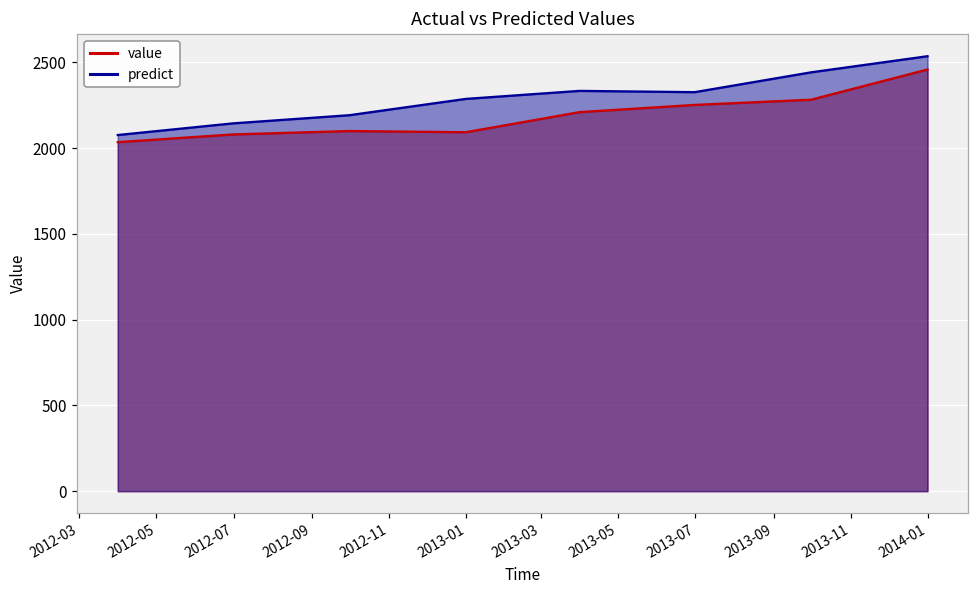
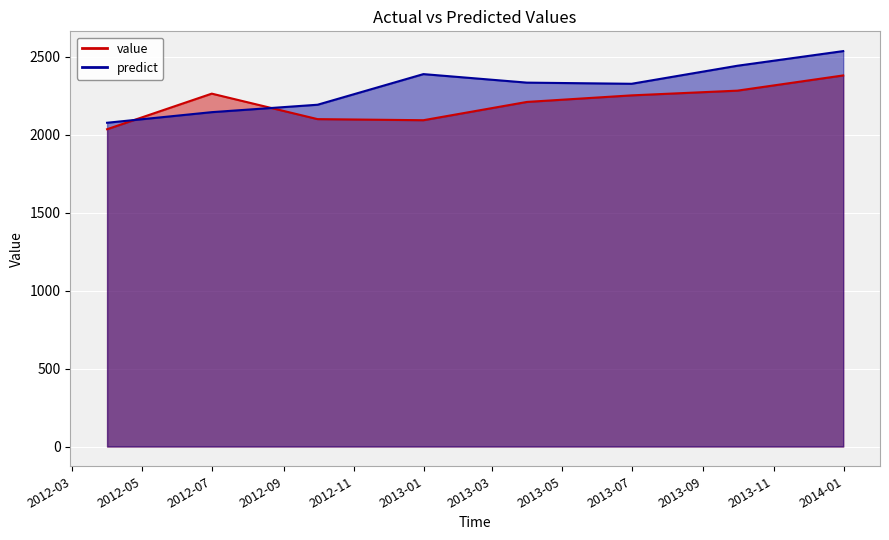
  {
    "value": {
-     "2012-07": 2080,
+     "2012-07": 2260,
      "2013-01": 2090,
      "2013-07": 2250,
-     "2014-01": 2460
+     "2014-01": 2380
    },
    "predict": {
      "2012-07": 2140,
-     "2013-01": 2290,
+     "2013-01": 2390,
      "2013-07": 2330,
      "2014-01": 2540
    }
  }
